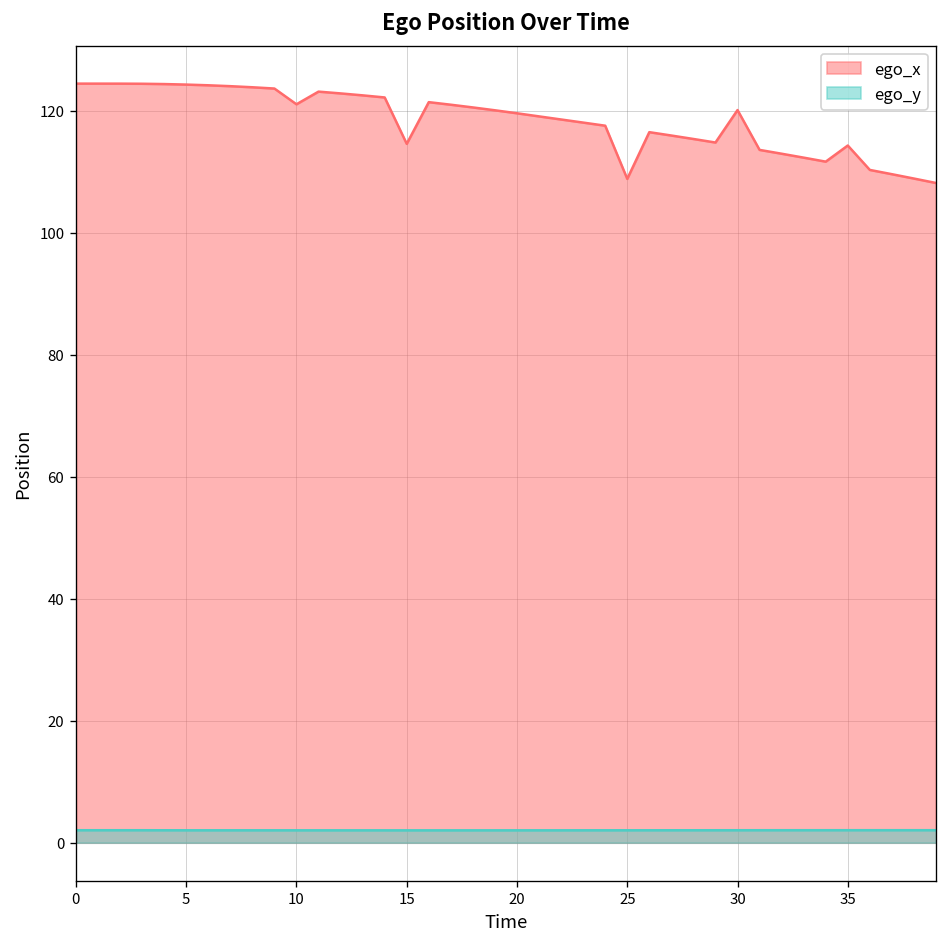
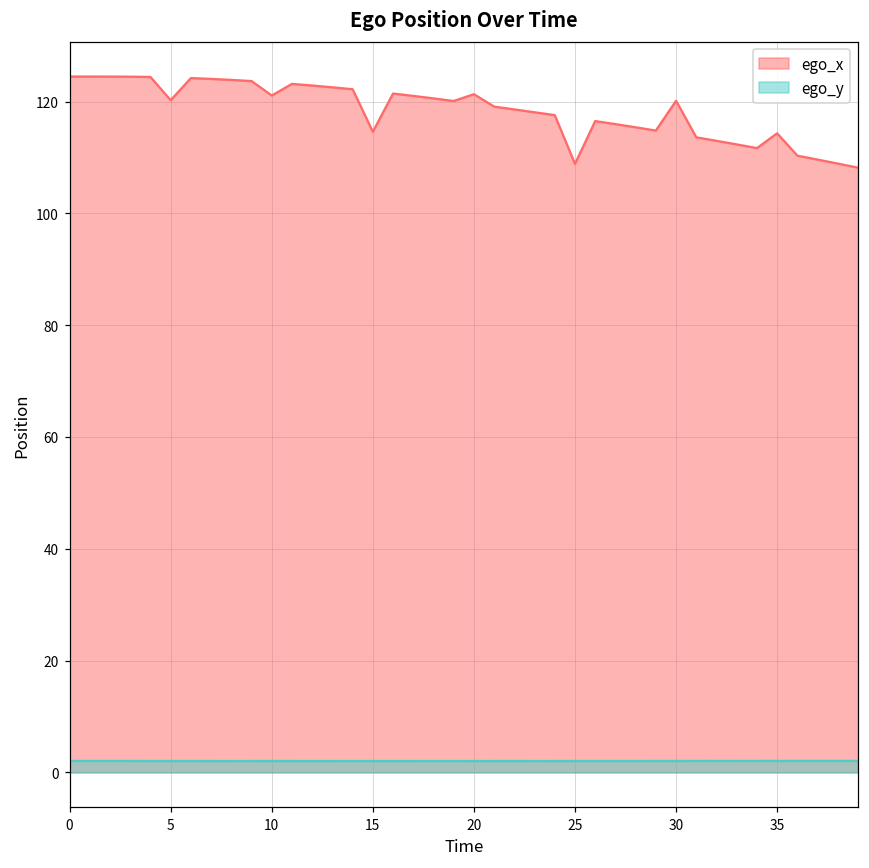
  {
    "ego_x": {
      "0": 124,
-     "5": 124,
+     "5": 120,
      "10": 121,
      "15": 115,
-     "20": 120,
+     "20": 121,
      "25": 109,
      "30": 120,
      "35": 114
    },
    "ego_y": {
      "0": 2,
      "5": 2,
      "10": 2,
      "15": 2,
      "20": 2,
      "25": 2,
      "30": 2,
      "35": 2
    }
  }
